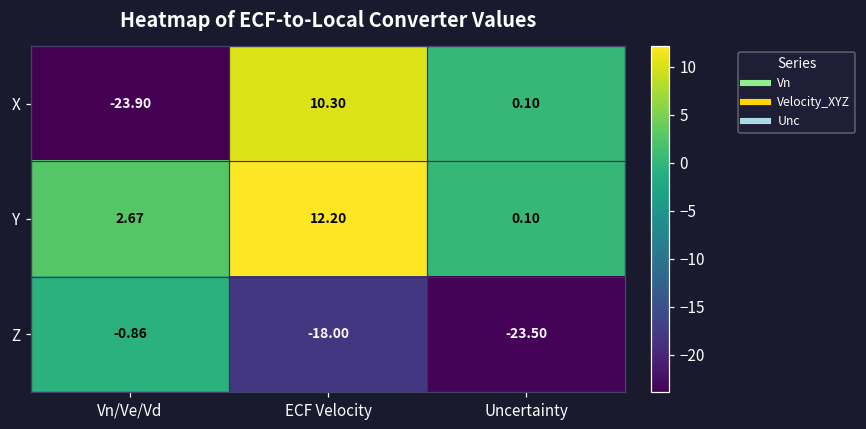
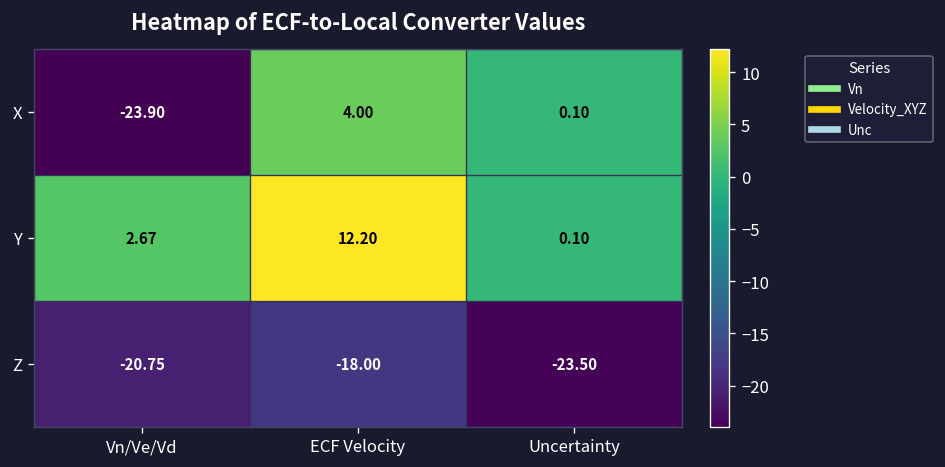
  {
    "X": {
      "Vn/Ve/Vd": -23.90,
-     "ECF Velocity": 10.30,
+     "ECF Velocity": 4.00,
      "Uncertainty": 0.10
    },
    "Y": {
      "Vn/Ve/Vd": 2.67,
      "ECF Velocity": 12.20,
      "Uncertainty": 0.10
    },
    "Z": {
-     "Vn/Ve/Vd": -0.86,
+     "Vn/Ve/Vd": -20.75,
      "ECF Velocity": -18.00,
      "Uncertainty": -23.50
    }
  }
